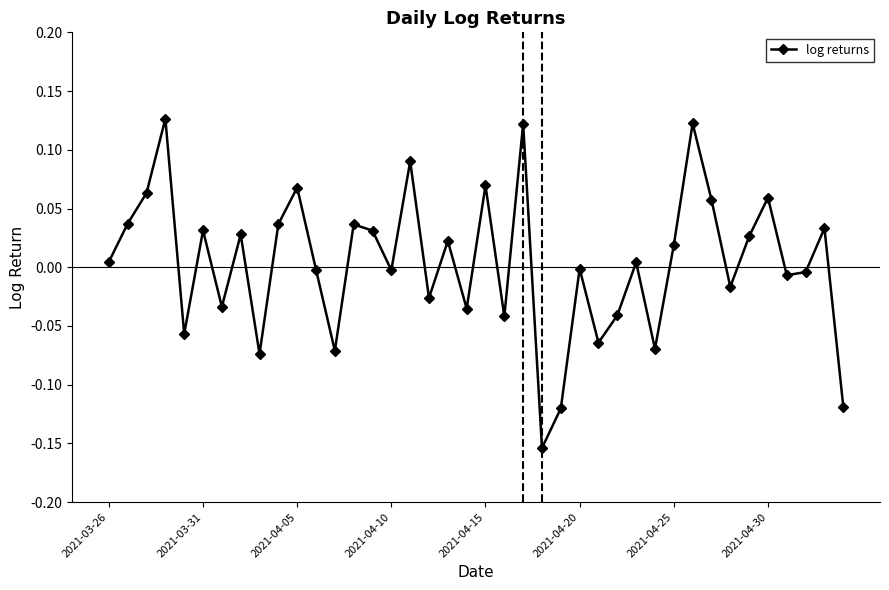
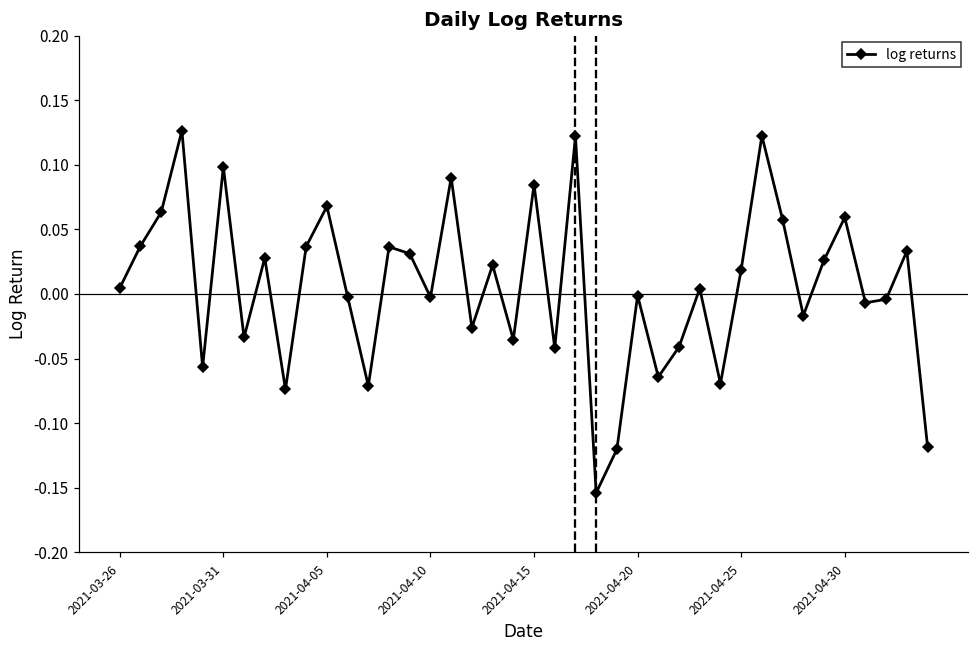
  {
    "2021-03-26": 0.005,
-   "2021-03-31": 0.031,
+   "2021-03-31": 0.099,
    "2021-04-05": 0.068,
    "2021-04-10": -0.003,
-   "2021-04-15": 0.070,
+   "2021-04-15": 0.085,
    "2021-04-20": -0.001,
    "2021-04-25": 0.019,
    "2021-04-30": 0.059
  }
